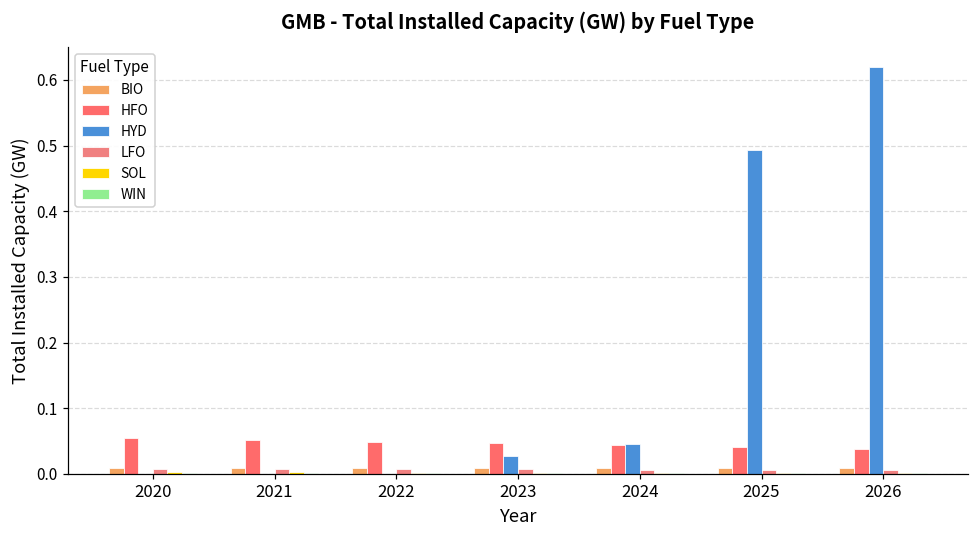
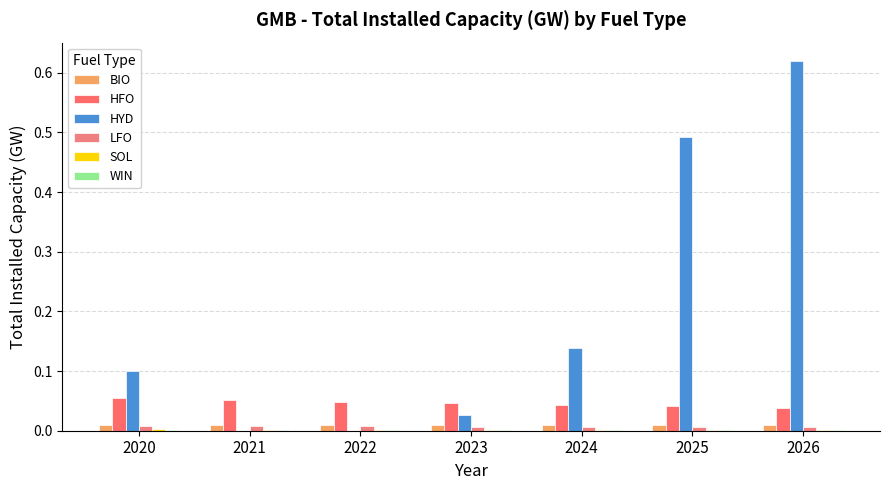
  {
    "HYD": {
-     "2020": 0.0,
+     "2020": 0.1,
      "2021": 0.00,
      "2022": 0.00,
      "2023": 0.03,
-     "2024": 0.04,
+     "2024": 0.14,
      "2025": 0.49,
      "2026": 0.62
    }
  }
